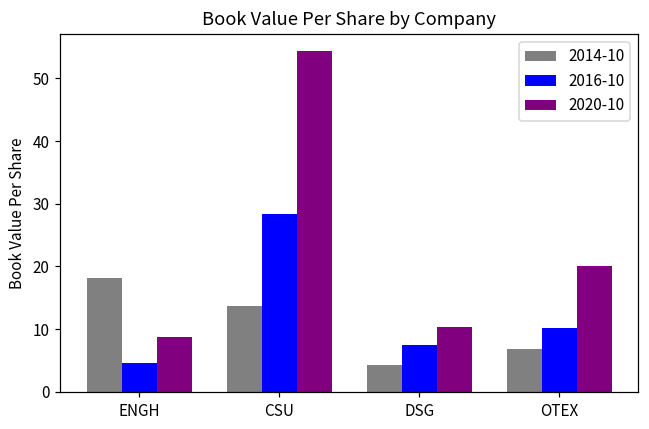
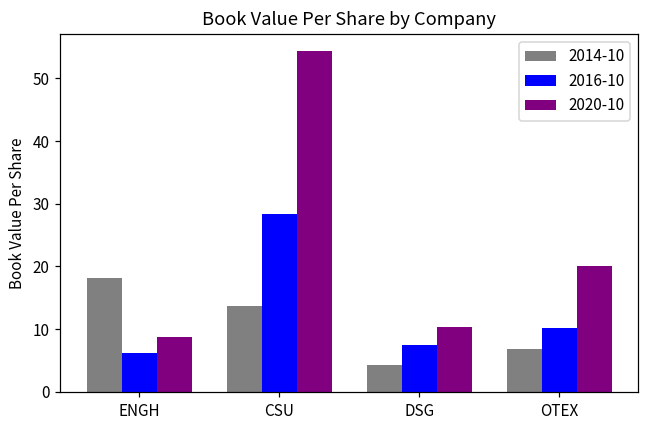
  {
    "2014-10": {
      "ENGH": 18,
      "CSU": 14,
      "DSG": 4,
      "OTEX": 7
    },
    "2016-10": {
-     "ENGH": 5,
+     "ENGH": 6,
      "CSU": 28,
      "DSG": 8,
      "OTEX": 10
    },
    "2020-10": {
      "ENGH": 9,
      "CSU": 54,
      "DSG": 10,
      "OTEX": 20
    }
  }
